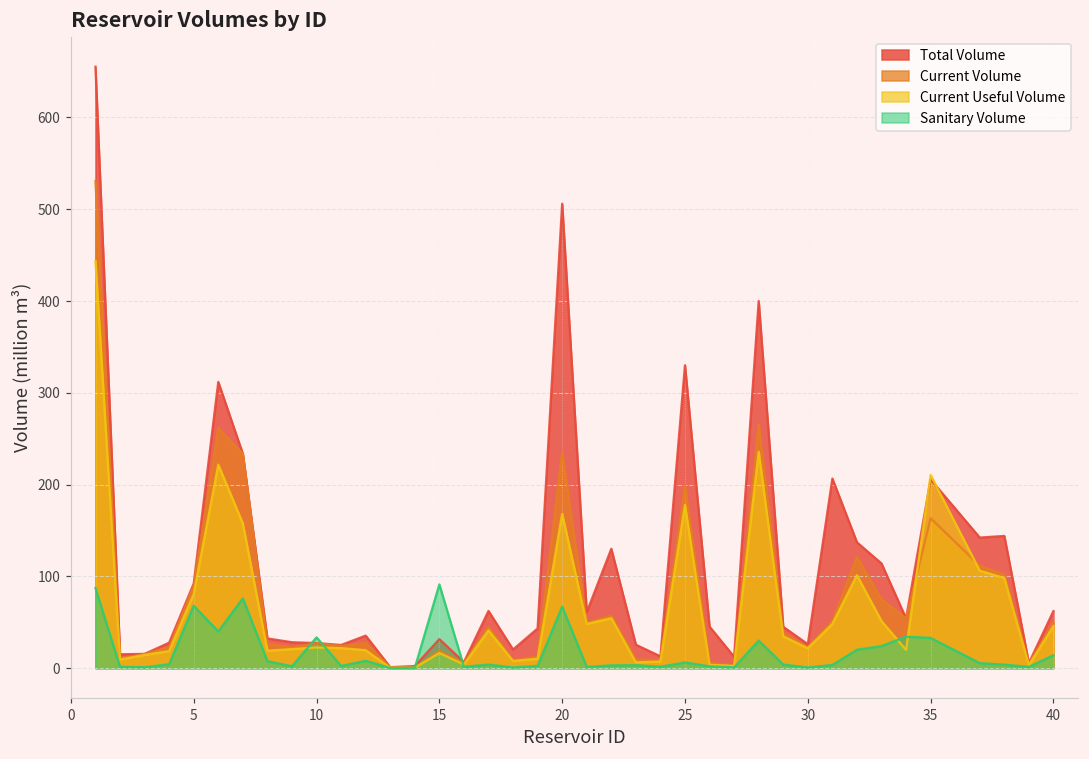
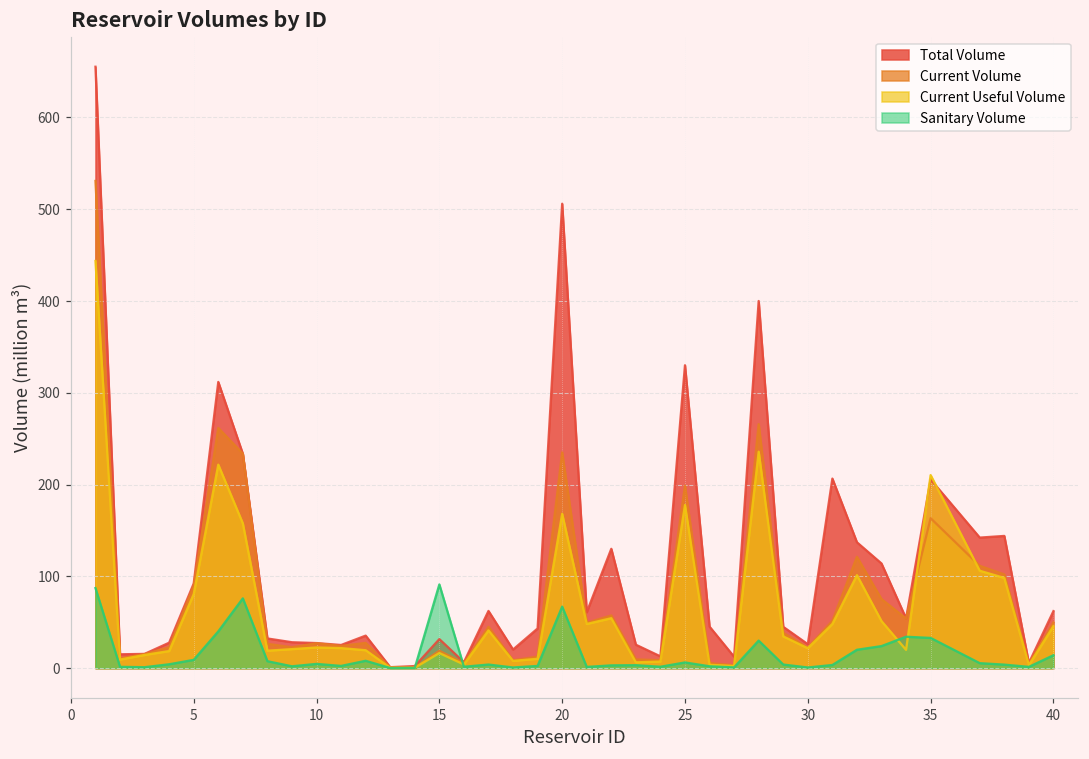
  {
    "Current Useful Volume": {
      "5": 80,
      "10": 20,
      "20": 170,
      "25": 180,
      "35": 210,
      "40": 50
    },
    "Sanitary Volume": {
-     "5": 70,
-     "10": 30,
+     "5": 10,
+     "10": 0,
      "15": 90,
      "20": 70,
      "25": 10,
      "30": 0,
      "35": 30,
      "40": 10
    }
  }
